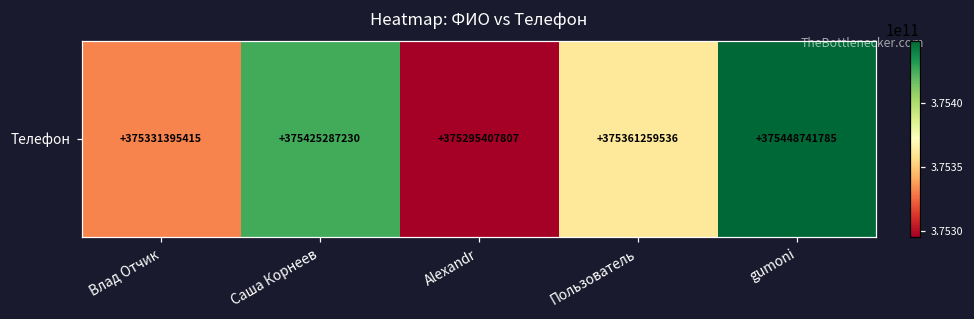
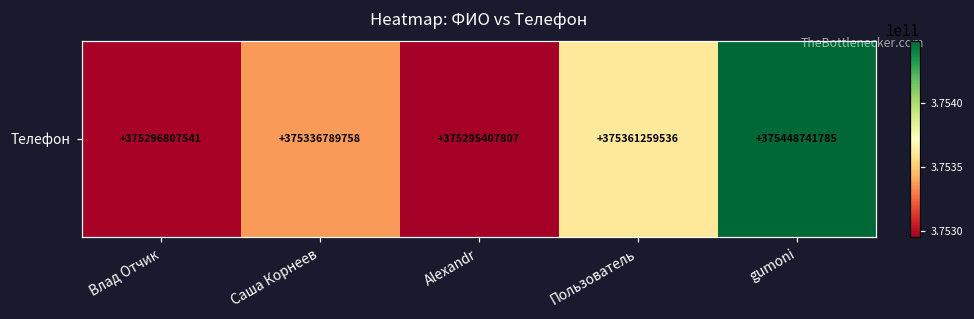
  {
    "Телефон": {
-     "Влад Отчик": "+375331395415",
-     "Саша Корнеев": "+375425287230",
+     "Влад Отчик": "+375296807541",
+     "Саша Корнеев": "+375336789758",
      "Alexandr": "+375295407807",
      "Пользователь": "+375361259536"
    }
  }
